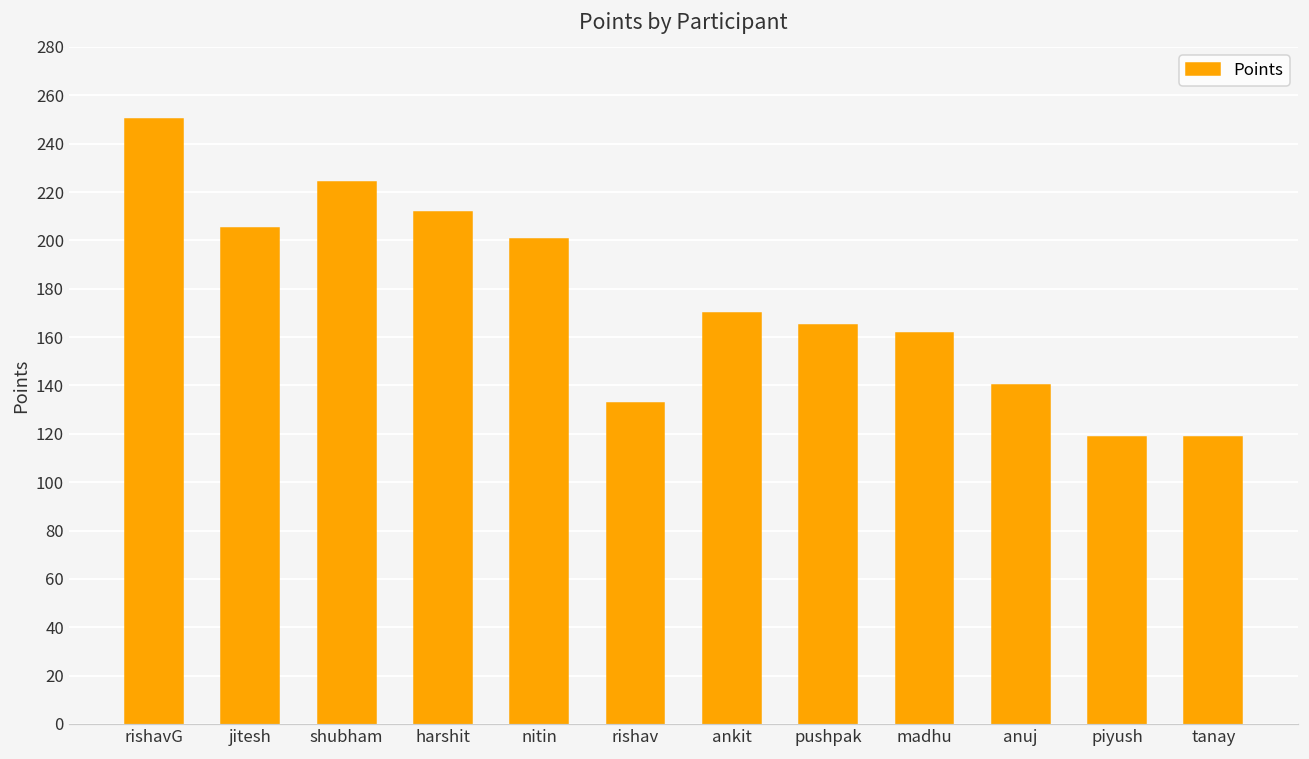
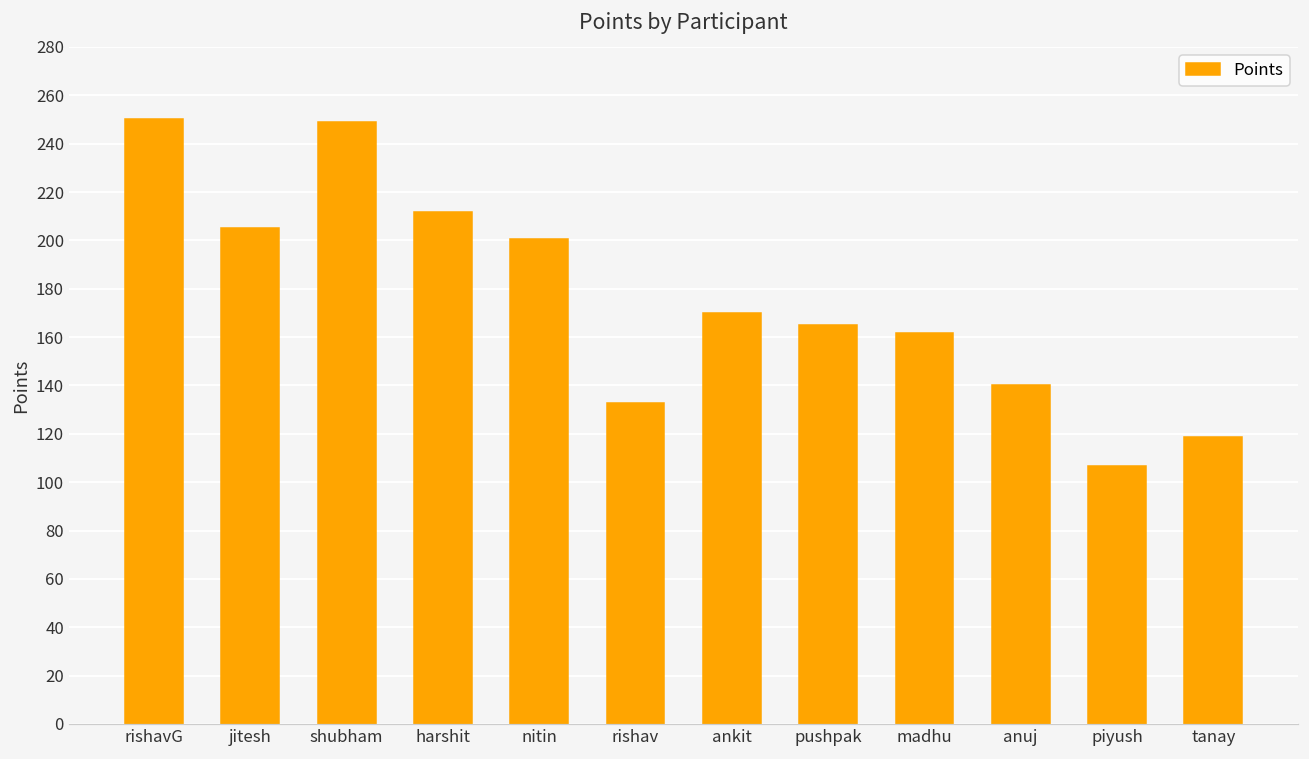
  {
    "rishavG": 250,
    "jitesh": 205,
-   "shubham": 224,
+   "shubham": 249,
    "harshit": 212,
    "nitin": 201,
    "rishav": 133,
    "ankit": 170,
    "pushpak": 165,
    "madhu": 162,
    "anuj": 140,
-   "piyush": 119,
+   "piyush": 107,
    "tanay": 119
  }
